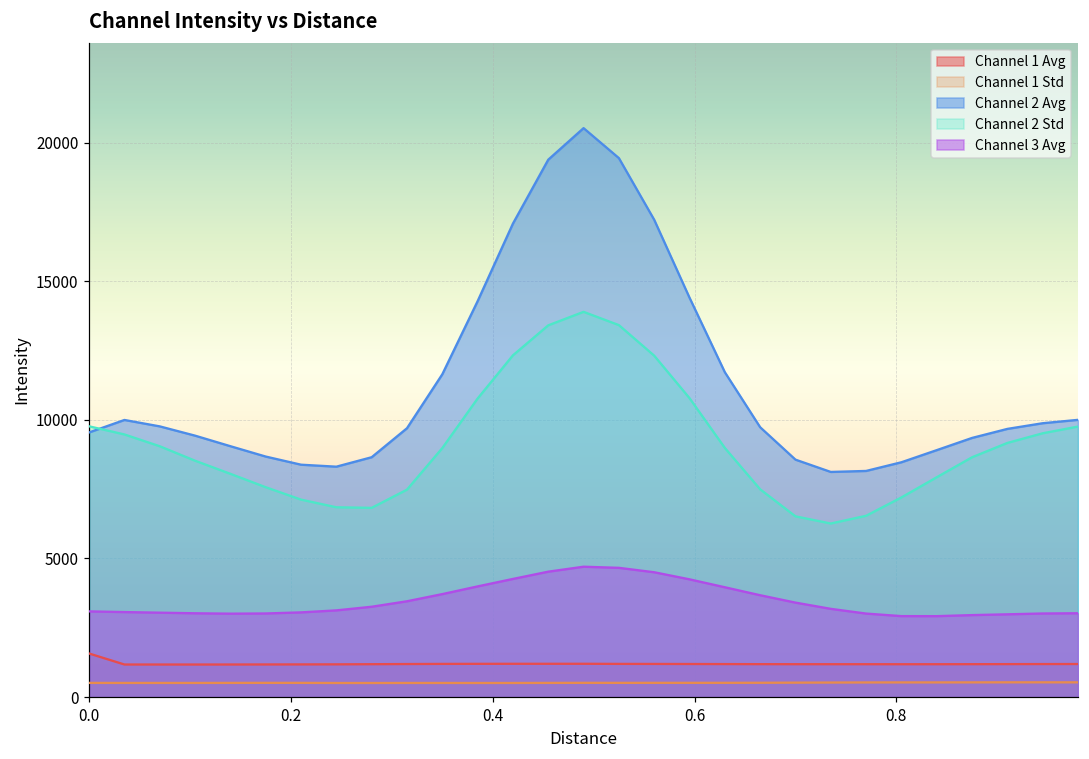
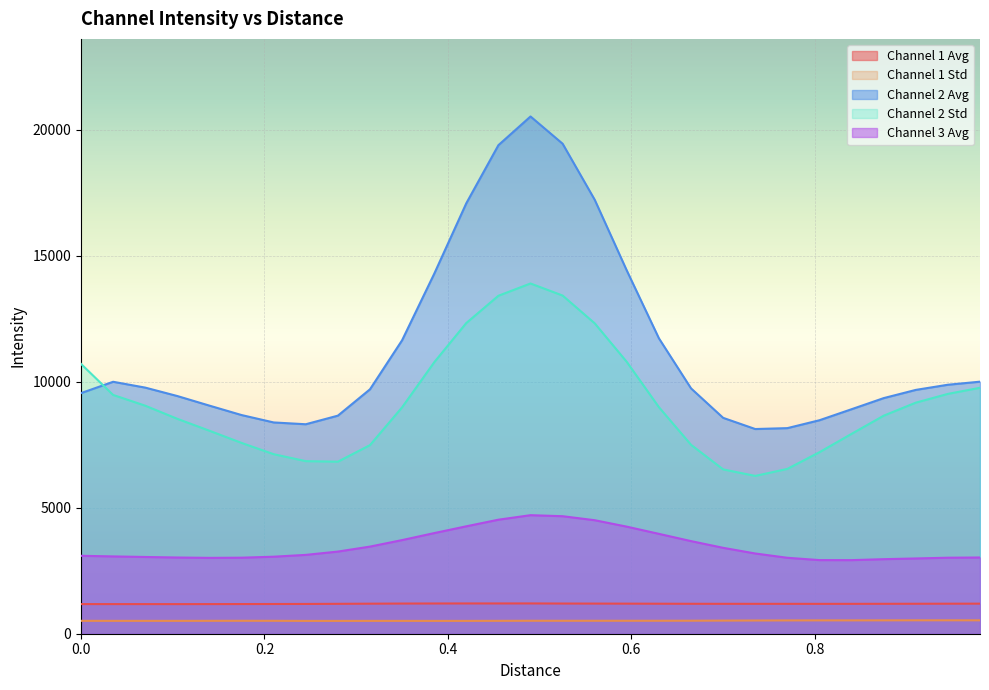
  {
    "Channel 1 Avg": {
-     "0.0": 1600
+     "0.0": 1200
    },
    "Channel 1 Std": {
      "0.0": 500
    },
    "Channel 2 Avg": {
      "0.0": 9500
    },
    "Channel 2 Std": {
-     "0.0": 9800
+     "0.0": 10700
    },
    "Channel 3 Avg": {
      "0.0": 3100
    }
  }
